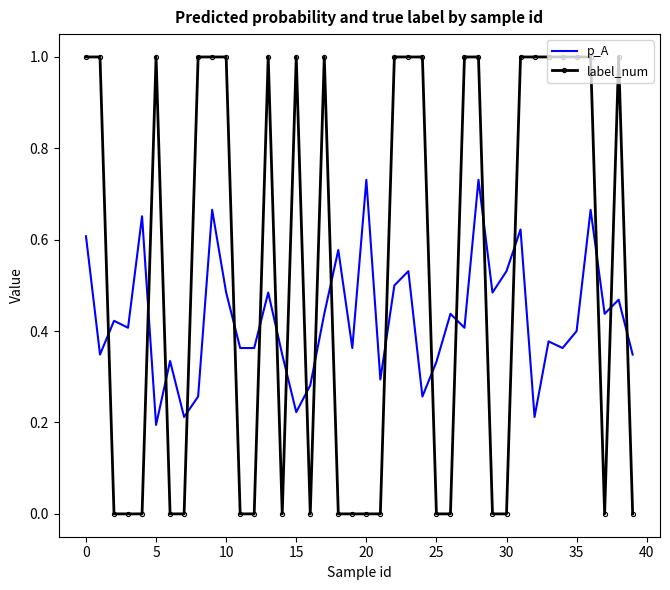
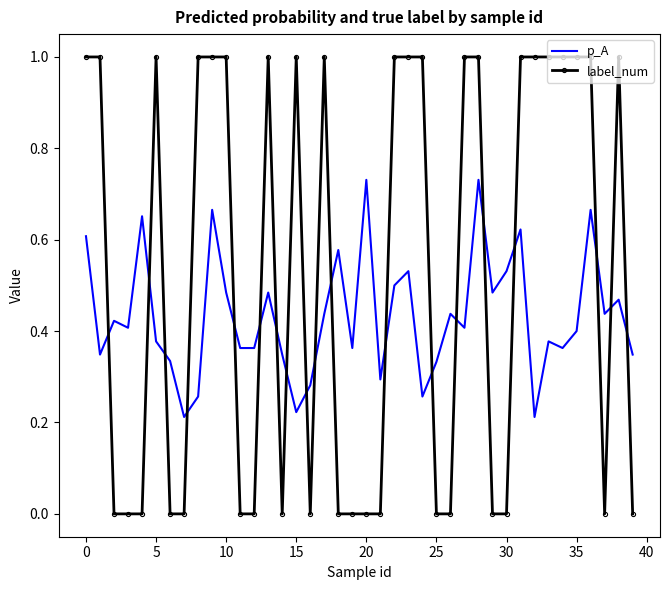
  {
    "p_A": {
      "0": 0.61,
-     "5": 0.19,
+     "5": 0.38,
      "10": 0.48,
      "15": 0.22,
      "20": 0.73,
      "25": 0.33,
      "30": 0.53,
      "35": 0.40
    },
    "label_num": {
      "0": 1.00,
      "5": 1.00,
      "10": 1.00,
      "15": 1.00,
      "20": 0.00,
      "25": 0.00,
      "30": 0.00
    }
  }
